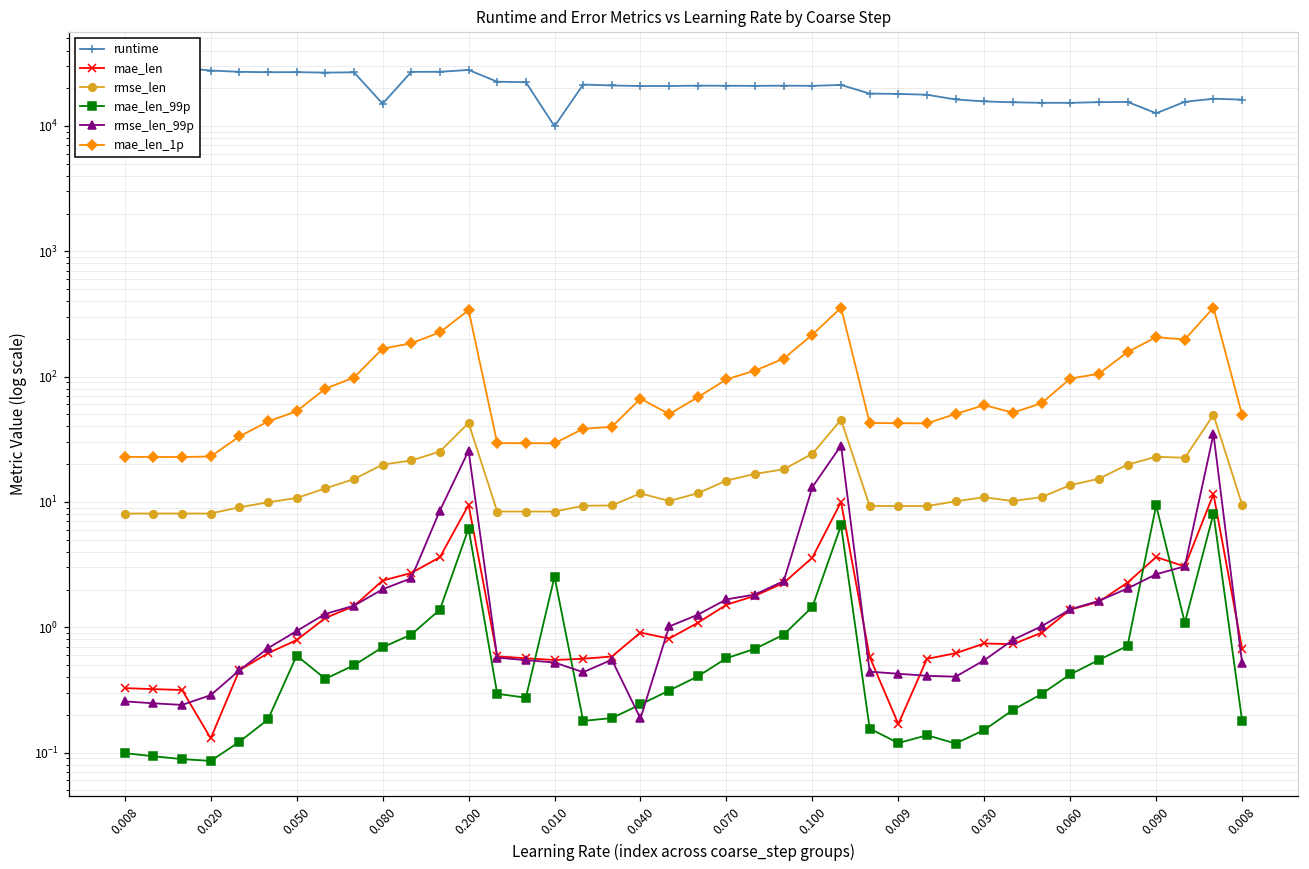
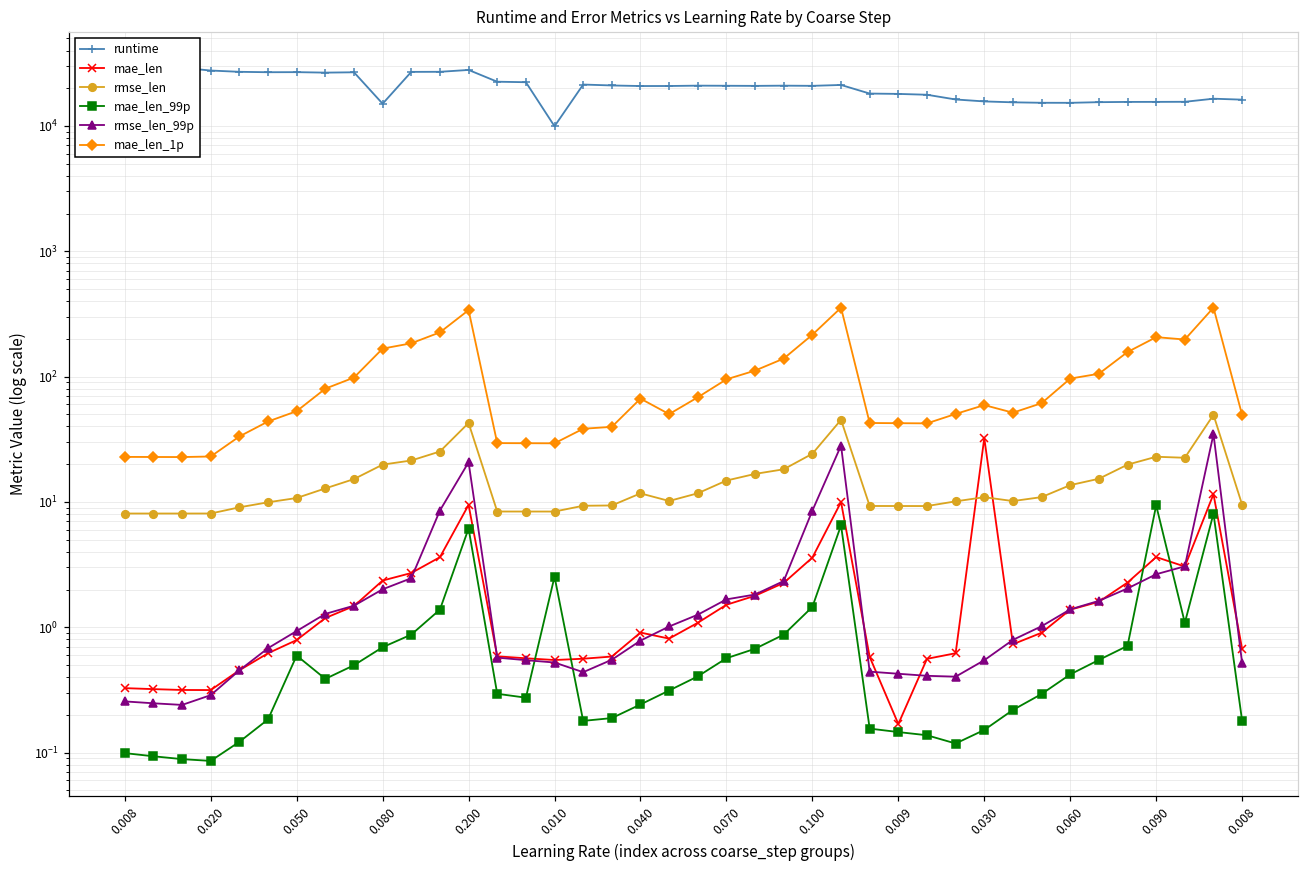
  {
    "runtime": {
      "0.020": 28000,
      "0.050": 27000,
      "0.080": 15000,
      "0.200": 28000,
      "0.010": 10000,
      "0.040": 21000,
      "0.070": 21000,
      "0.100": 21000,
      "0.009": 18000,
      "0.030": 16000,
      "0.060": 15000,
-     "0.090": 13000
+     "0.090": 16000
    },
    "mae_len": {
-     "0.020": 0.13,
+     "0.020": 0.32,
      "0.050": 0.8,
      "0.080": 2.4,
      "0.200": 9,
      "0.040": 0.9,
      "0.070": 1.5,
      "0.100": 3.6,
      "0.009": 0.17,
-     "0.030": 0.7,
+     "0.030": 32,
      "0.090": 3.6
    },
    "mae_len_99p": {
      "0.020": 0.09,
      "0.050": 0.6,
      "0.080": 0.7,
      "0.200": 6,
      "0.010": 2.5,
      "0.040": 0.24,
      "0.070": 0.6,
      "0.100": 1.5,
-     "0.009": 0.12,
+     "0.009": 0.15,
      "0.030": 0.15,
      "0.060": 0.42,
      "0.090": 9
    },
    "rmse_len_99p": {
      "0.020": 0.29,
      "0.050": 0.9,
      "0.080": 2.0,
-     "0.200": 26,
-     "0.040": 0.19,
+     "0.200": 21,
+     "0.040": 0.8,
      "0.070": 1.7,
-     "0.100": 13,
+     "0.100": 9,
      "0.009": 0.43,
      "0.030": 0.5,
      "0.090": 2.6
    }
  }
